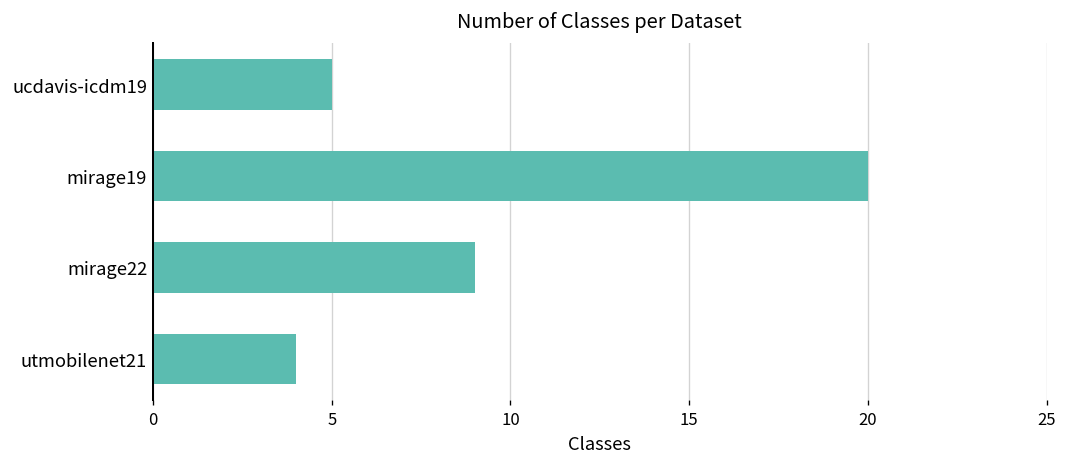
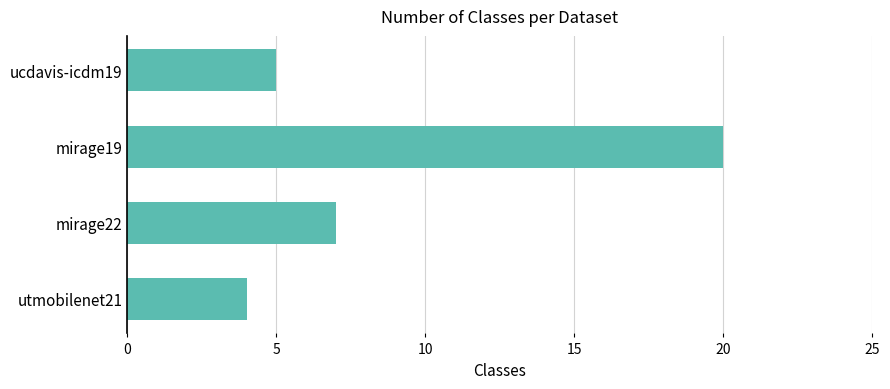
  {
    "ucdavis-icdm19": 5,
    "mirage19": 20,
-   "mirage22": 9,
+   "mirage22": 7,
    "utmobilenet21": 4
  }
